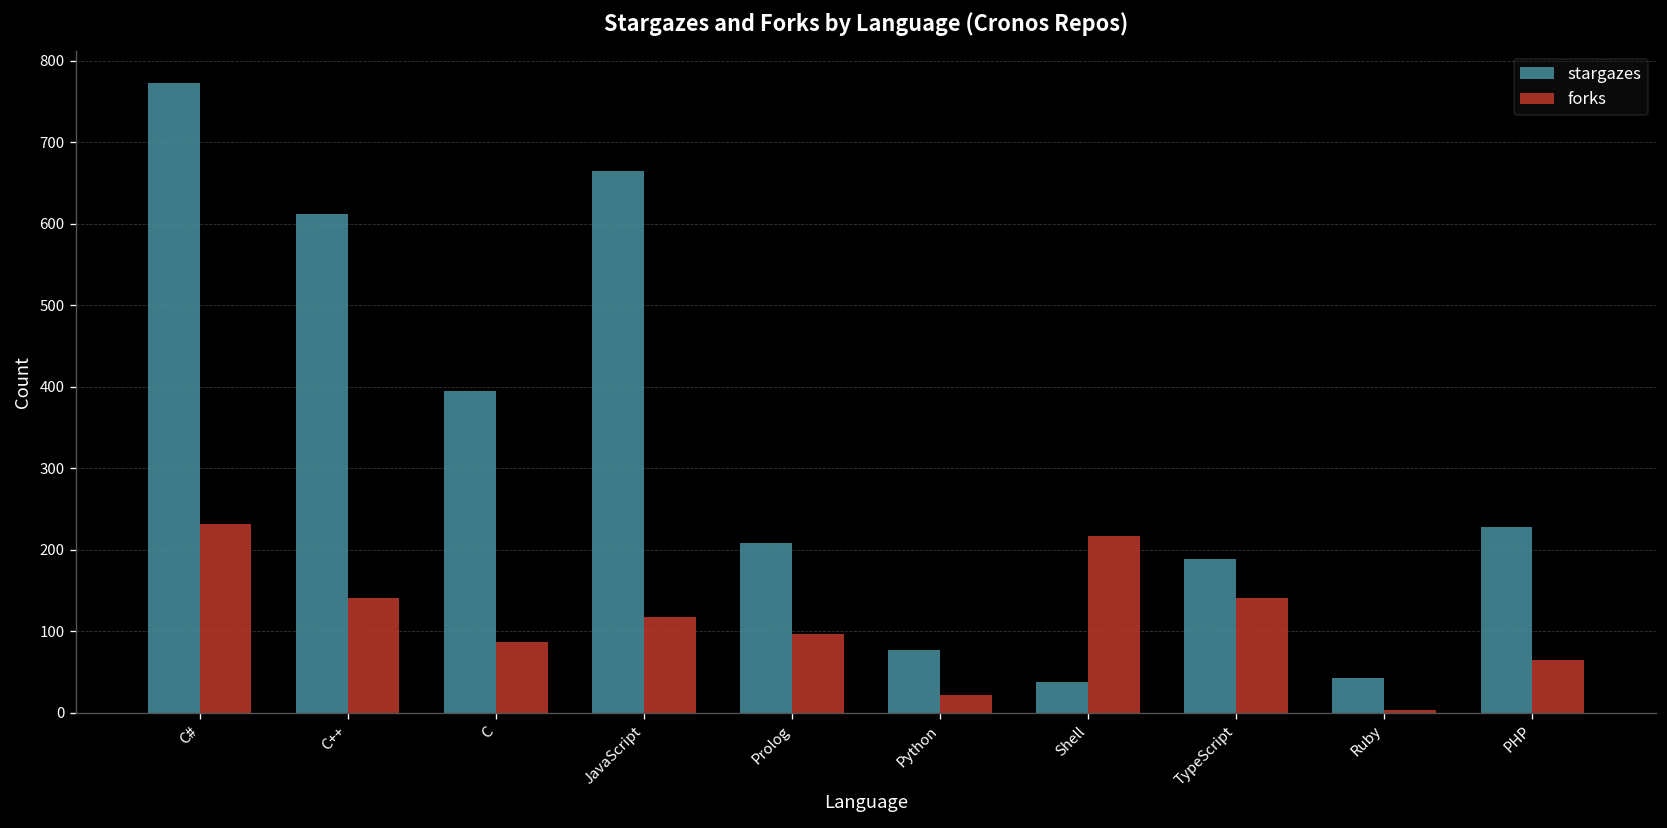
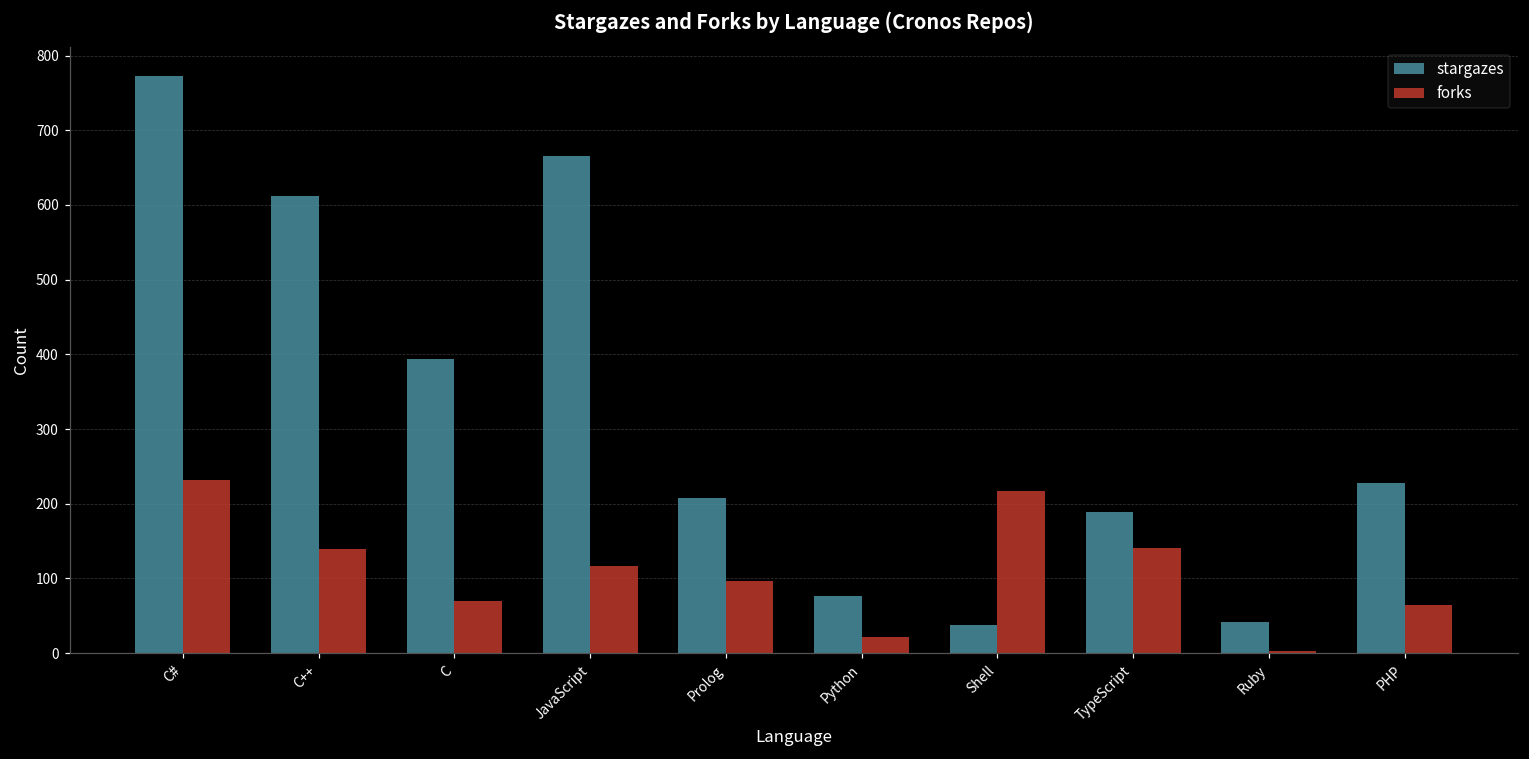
  {
    "stargazes": {
      "C#": 770,
      "C++": 610,
      "C": 390,
      "JavaScript": 670,
      "Prolog": 210,
      "Python": 80,
      "Shell": 40,
      "TypeScript": 190,
      "Ruby": 40,
      "PHP": 230
    },
    "forks": {
      "C#": 230,
      "C++": 140,
-     "C": 90,
+     "C": 70,
      "JavaScript": 120,
      "Prolog": 100,
      "Python": 20,
      "Shell": 220,
      "TypeScript": 140,
      "PHP": 70
    }
  }
